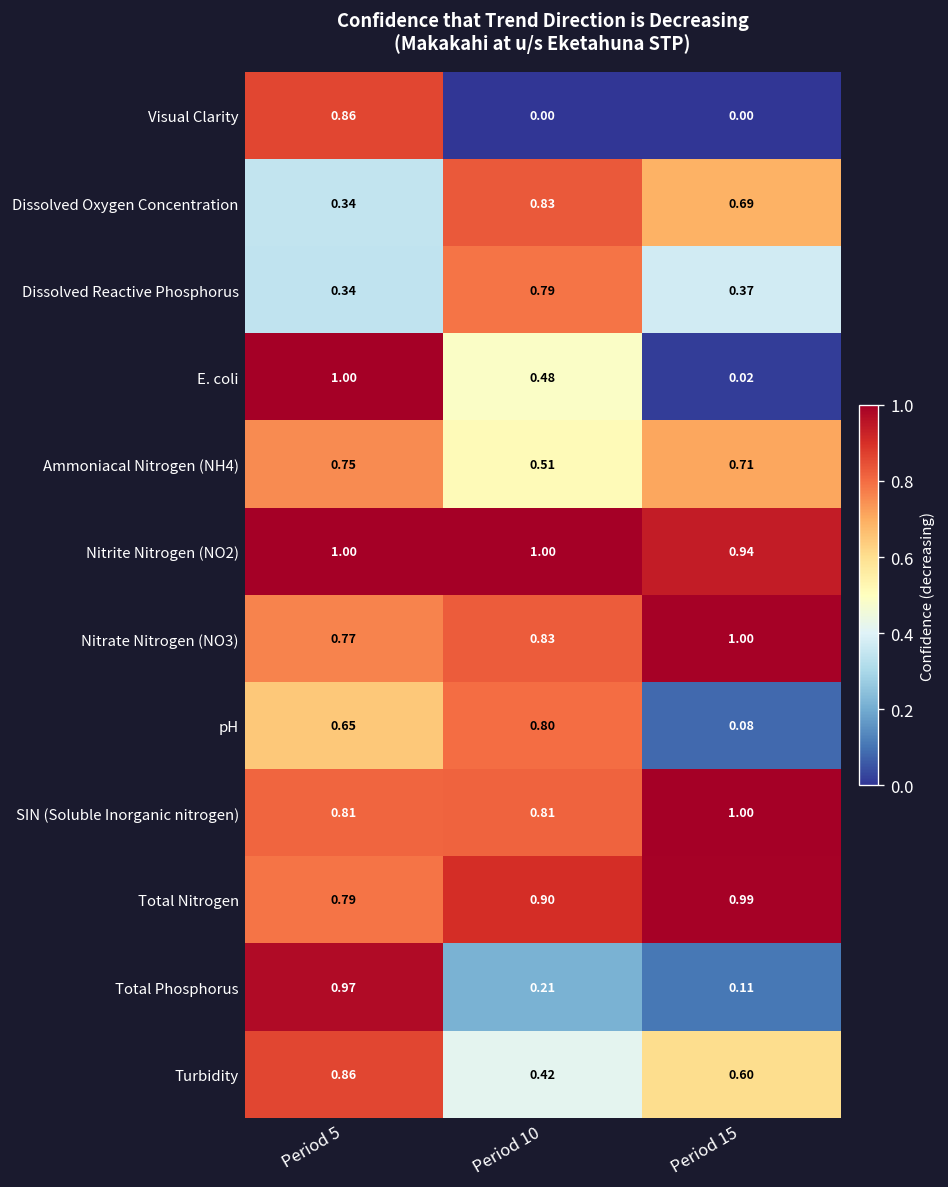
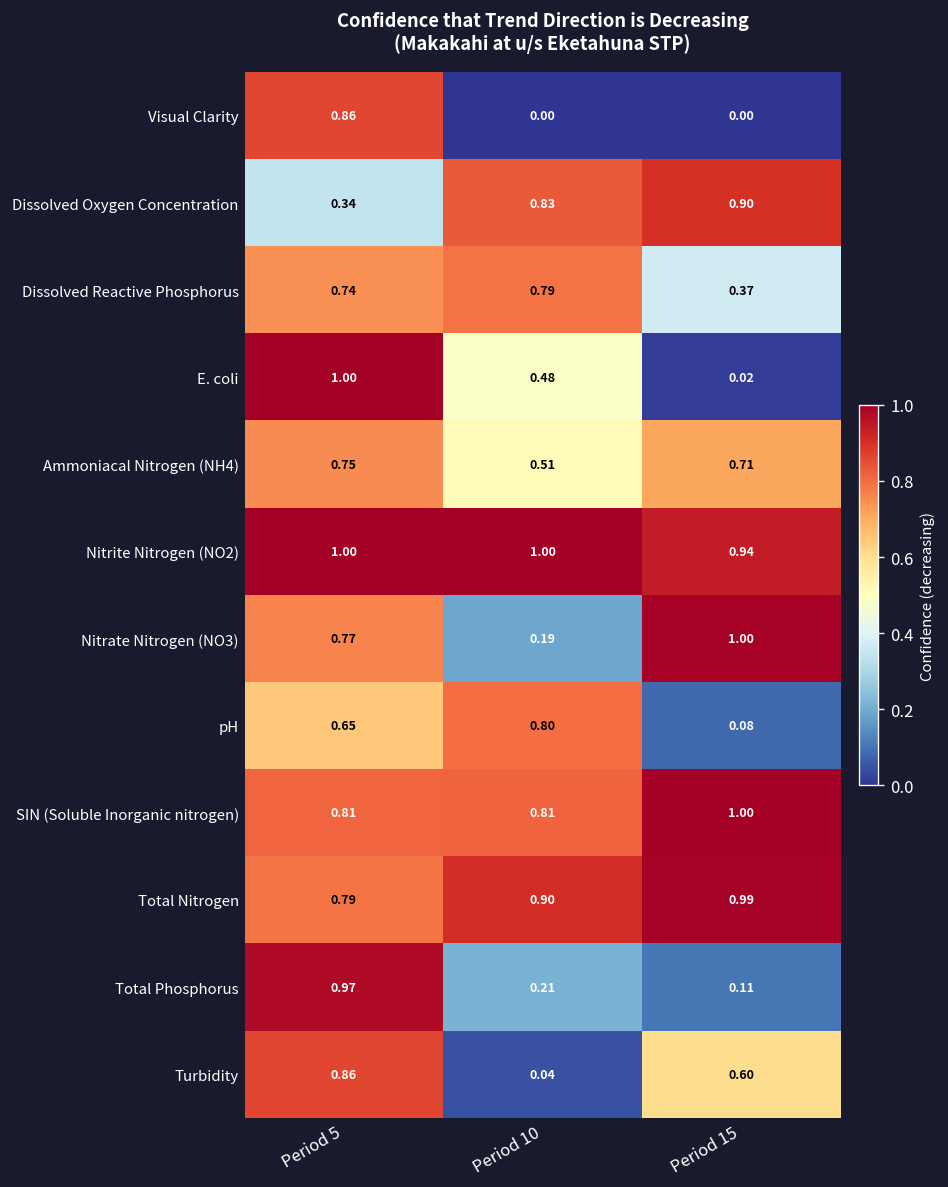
  {
    "Visual Clarity": {
      "Period 5": 0.86,
      "Period 10": 0.00,
      "Period 15": 0.00
    },
    "Dissolved Oxygen Concentration": {
      "Period 5": 0.34,
      "Period 10": 0.83,
-     "Period 15": 0.69
+     "Period 15": 0.90
    },
    "Dissolved Reactive Phosphorus": {
-     "Period 5": 0.34,
+     "Period 5": 0.74,
      "Period 10": 0.79,
      "Period 15": 0.37
    },
    "E. coli": {
      "Period 5": 1.00,
      "Period 10": 0.48,
      "Period 15": 0.02
    },
    "Ammoniacal Nitrogen (NH4)": {
      "Period 5": 0.75,
      "Period 10": 0.51,
      "Period 15": 0.71
    },
    "Nitrite Nitrogen (NO2)": {
      "Period 5": 1.00,
      "Period 10": 1.00,
      "Period 15": 0.94
    },
    "Nitrate Nitrogen (NO3)": {
      "Period 5": 0.77,
-     "Period 10": 0.83,
+     "Period 10": 0.19,
      "Period 15": 1.00
    },
    "pH": {
      "Period 5": 0.65,
      "Period 10": 0.80,
      "Period 15": 0.08
    },
    "SIN (Soluble Inorganic nitrogen)": {
      "Period 5": 0.81,
      "Period 10": 0.81,
      "Period 15": 1.00
    },
    "Total Nitrogen": {
      "Period 5": 0.79,
      "Period 10": 0.90,
      "Period 15": 0.99
    },
    "Total Phosphorus": {
      "Period 5": 0.97,
      "Period 10": 0.21,
      "Period 15": 0.11
    },
    "Turbidity": {
      "Period 5": 0.86,
-     "Period 10": 0.42,
+     "Period 10": 0.04,
      "Period 15": 0.60
    }
  }
